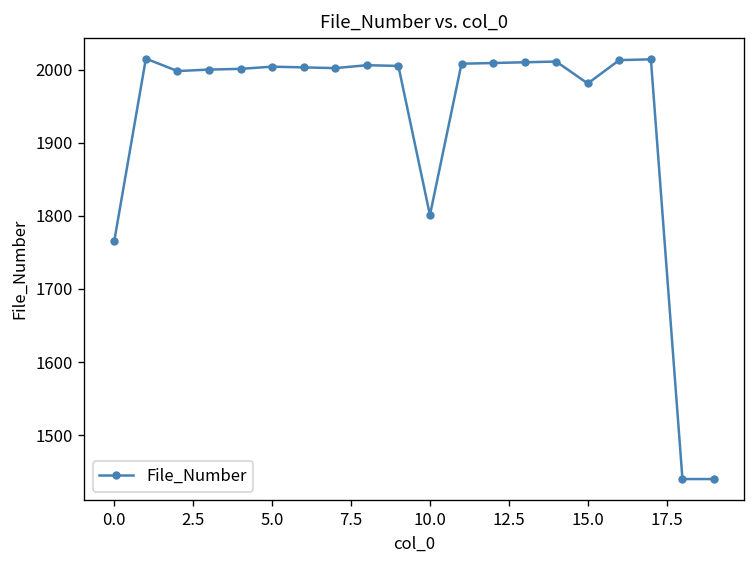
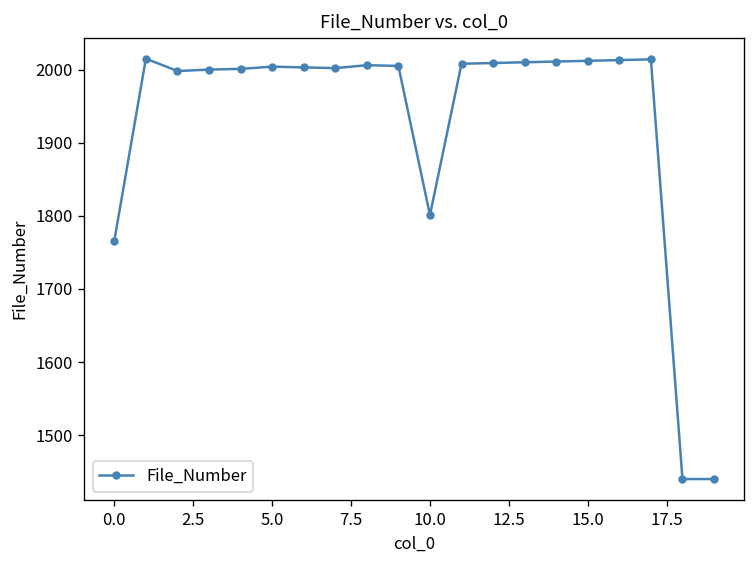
  {
    "0.0": 1770,
    "5.0": 2000,
    "10.0": 1800,
-   "15.0": 1980
+   "15.0": 2010
  }
